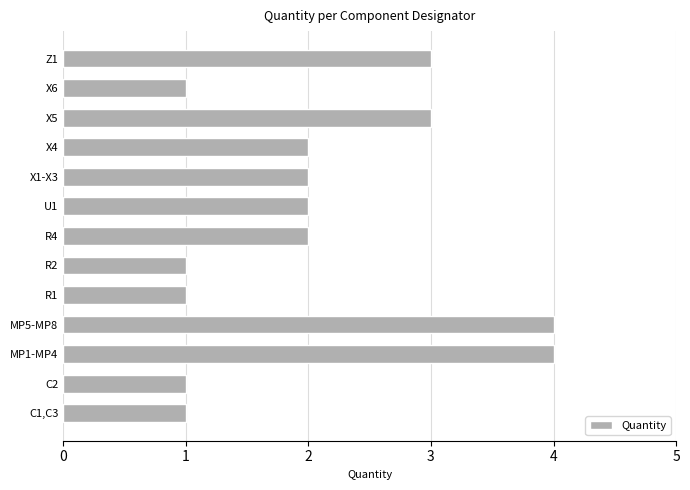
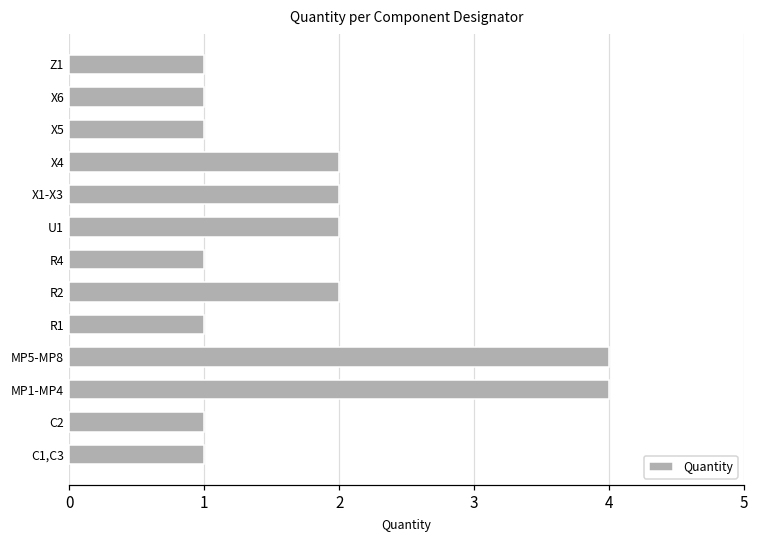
  {
-   "Z1": 3,
+   "Z1": 1,
    "X6": 1,
-   "X5": 3,
+   "X5": 1,
    "X4": 2,
    "X1-X3": 2,
    "U1": 2,
-   "R4": 2,
-   "R2": 1,
+   "R4": 1,
+   "R2": 2,
    "R1": 1,
    "MP5-MP8": 4,
    "MP1-MP4": 4,
    "C2": 1,
    "C1,C3": 1
  }
